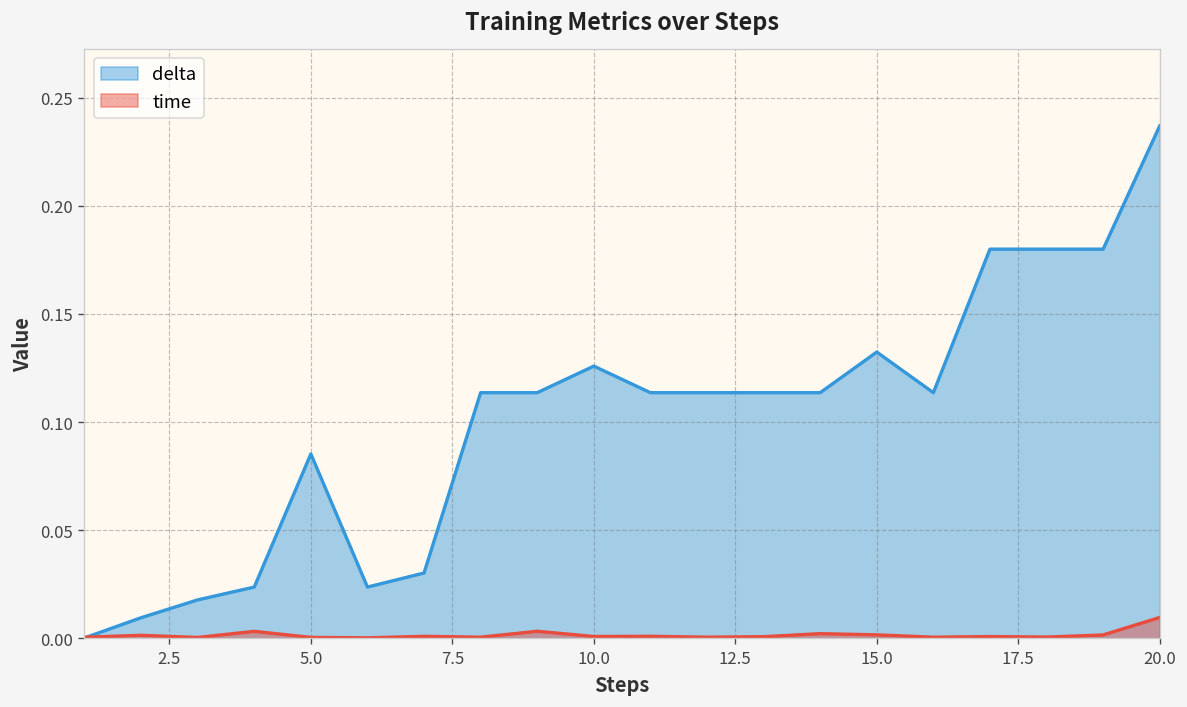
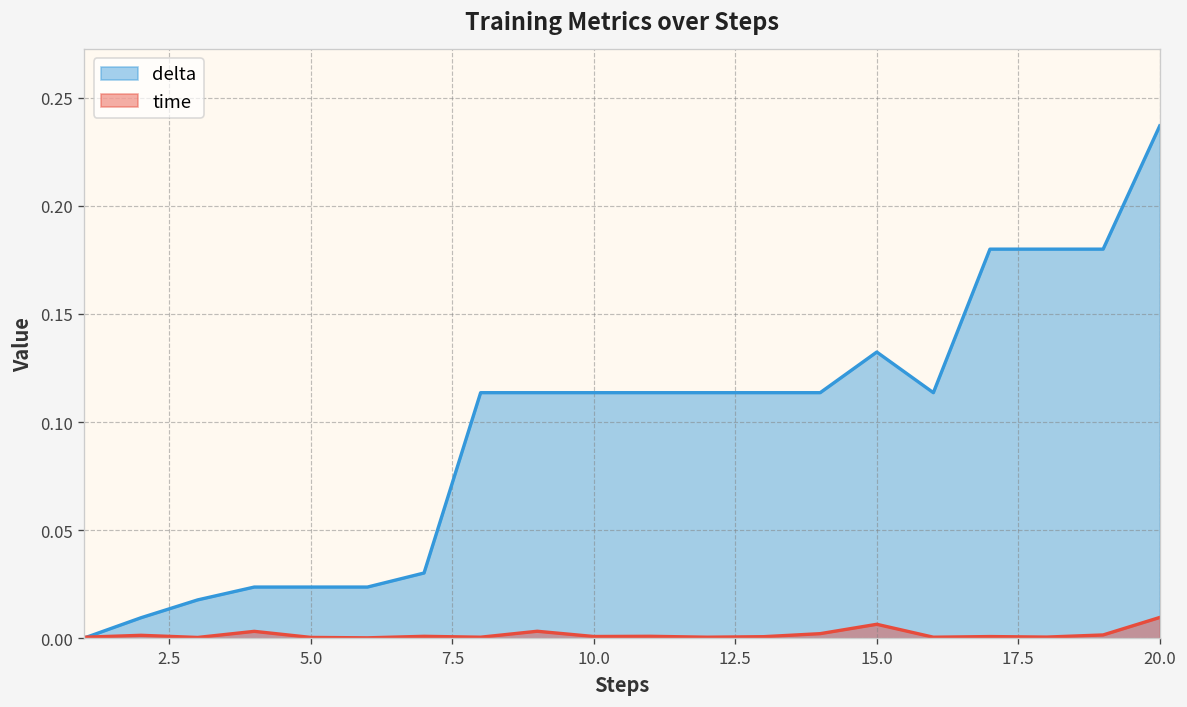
  {
    "delta": {
-     "5.0": 0.085,
-     "10.0": 0.126,
+     "5.0": 0.024,
+     "10.0": 0.114,
      "15.0": 0.132,
      "20.0": 0.237
    },
    "time": {
      "5.0": 0.000,
      "10.0": 0.001,
-     "15.0": 0.002,
+     "15.0": 0.006,
      "20.0": 0.010
    }
  }
